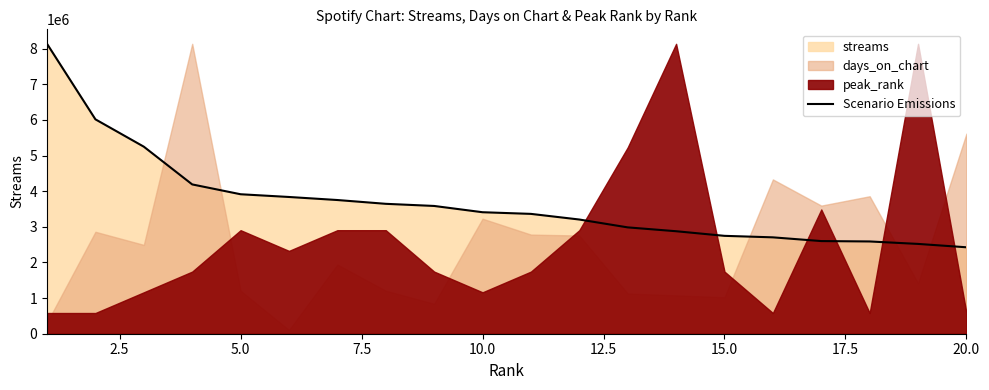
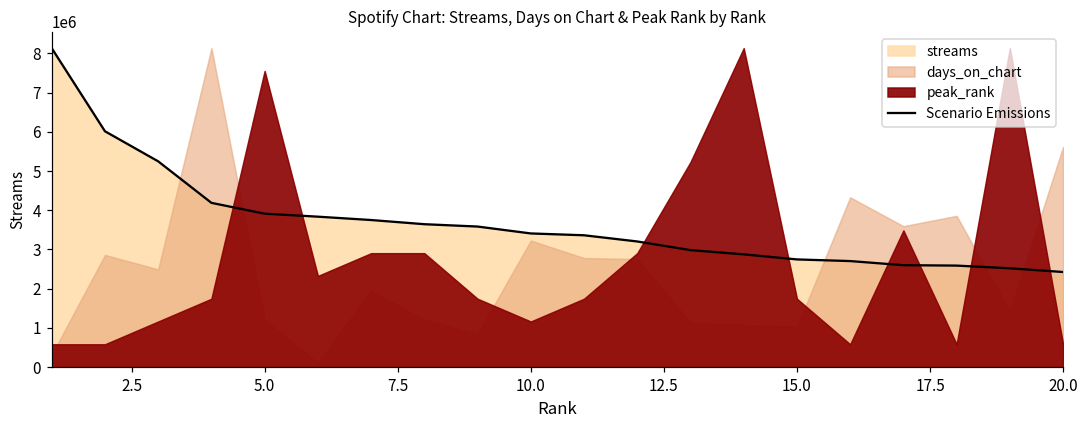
  {
    "peak_rank": {
-     "5.0": 2900000,
+     "5.0": 7600000,
      "10.0": 1200000,
      "15.0": 1700000,
      "20.0": 600000
    }
  }
